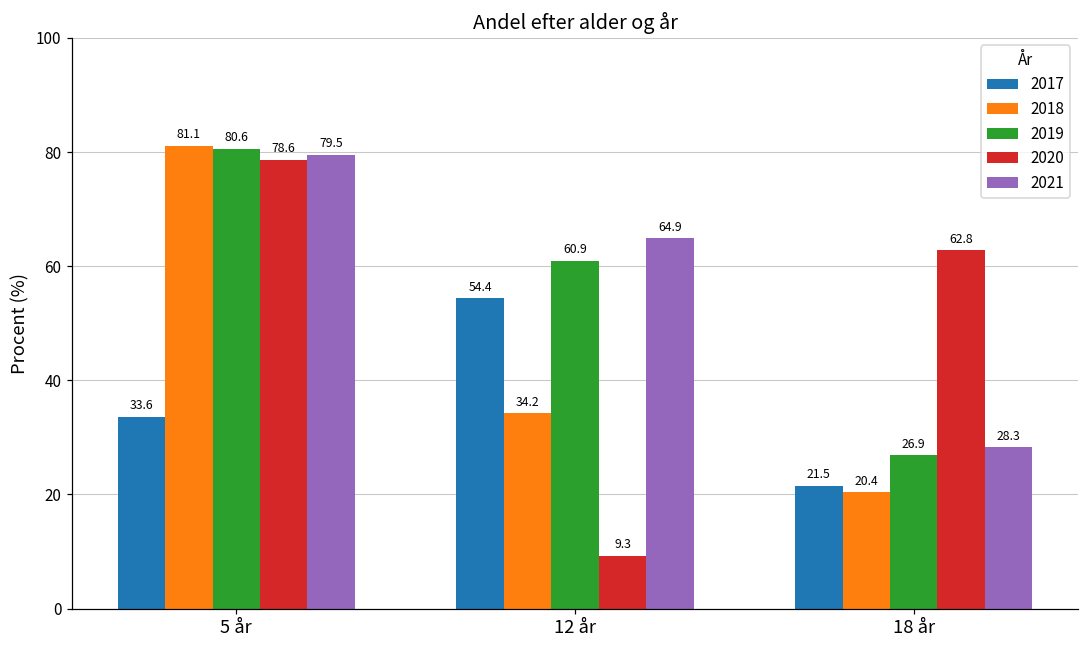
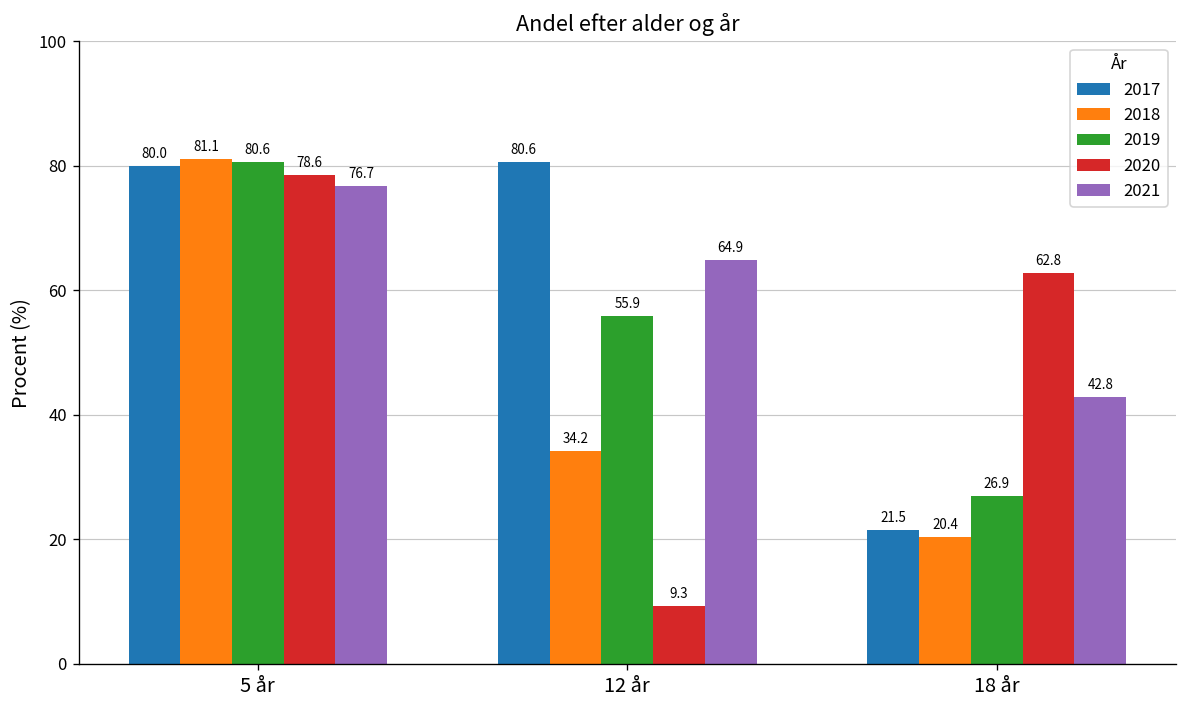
  {
    "2017": {
-     "5 år": 33.6,
-     "12 år": 54.4,
+     "5 år": 80.0,
+     "12 år": 80.6,
      "18 år": 21.5
    },
    "2018": {
      "5 år": 81.1,
      "12 år": 34.2,
      "18 år": 20.4
    },
    "2019": {
      "5 år": 80.6,
-     "12 år": 60.9,
+     "12 år": 55.9,
      "18 år": 26.9
    },
    "2020": {
      "5 år": 78.6,
      "12 år": 9.3,
      "18 år": 62.8
    },
    "2021": {
-     "5 år": 79.5,
+     "5 år": 76.7,
      "12 år": 64.9,
-     "18 år": 28.3
+     "18 år": 42.8
    }
  }
